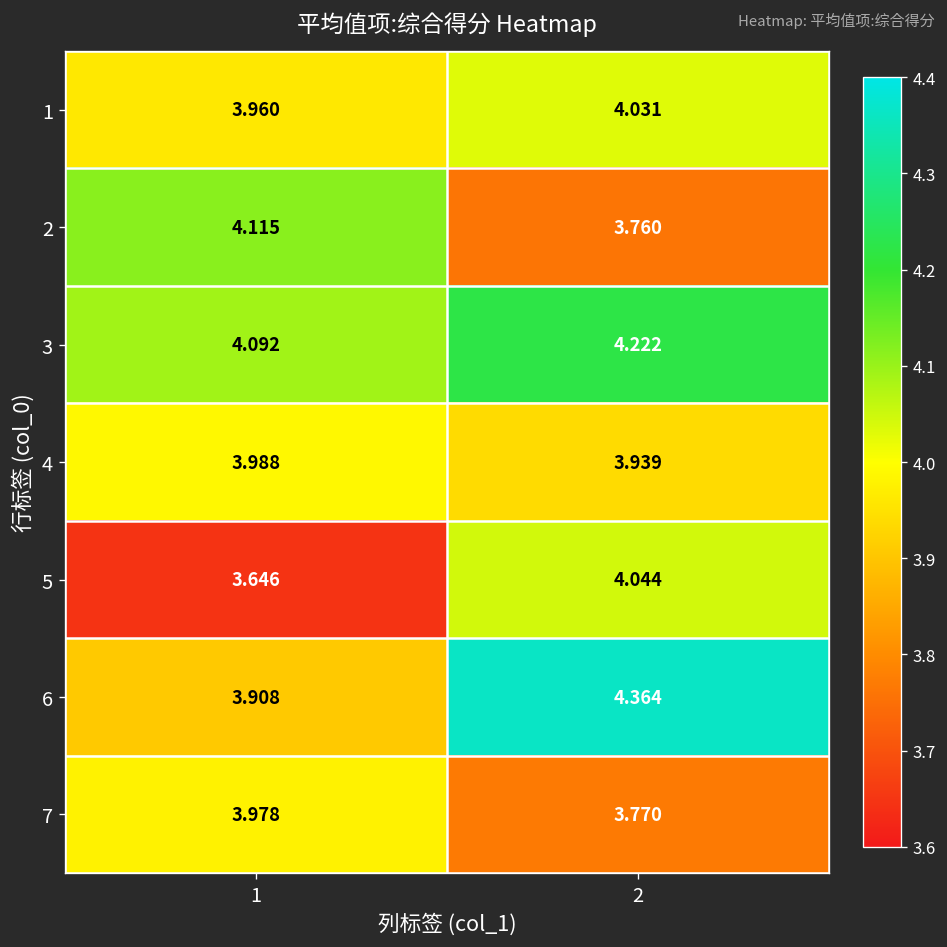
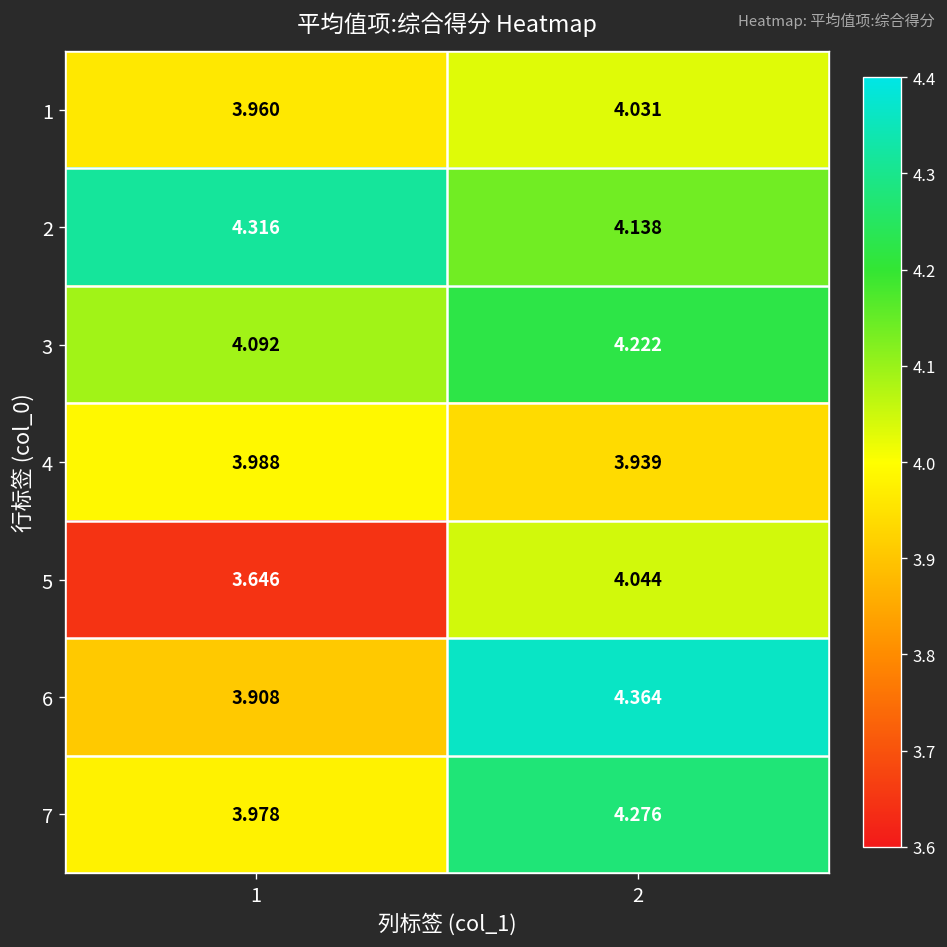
  {
    "1": {
      "1": 3.960,
      "2": 4.031
    },
    "2": {
-     "1": 4.115,
-     "2": 3.760
+     "1": 4.316,
+     "2": 4.138
    },
    "3": {
      "1": 4.092,
      "2": 4.222
    },
    "4": {
      "1": 3.988,
      "2": 3.939
    },
    "5": {
      "1": 3.646,
      "2": 4.044
    },
    "6": {
      "1": 3.908,
      "2": 4.364
    },
    "7": {
      "1": 3.978,
-     "2": 3.770
+     "2": 4.276
    }
  }
